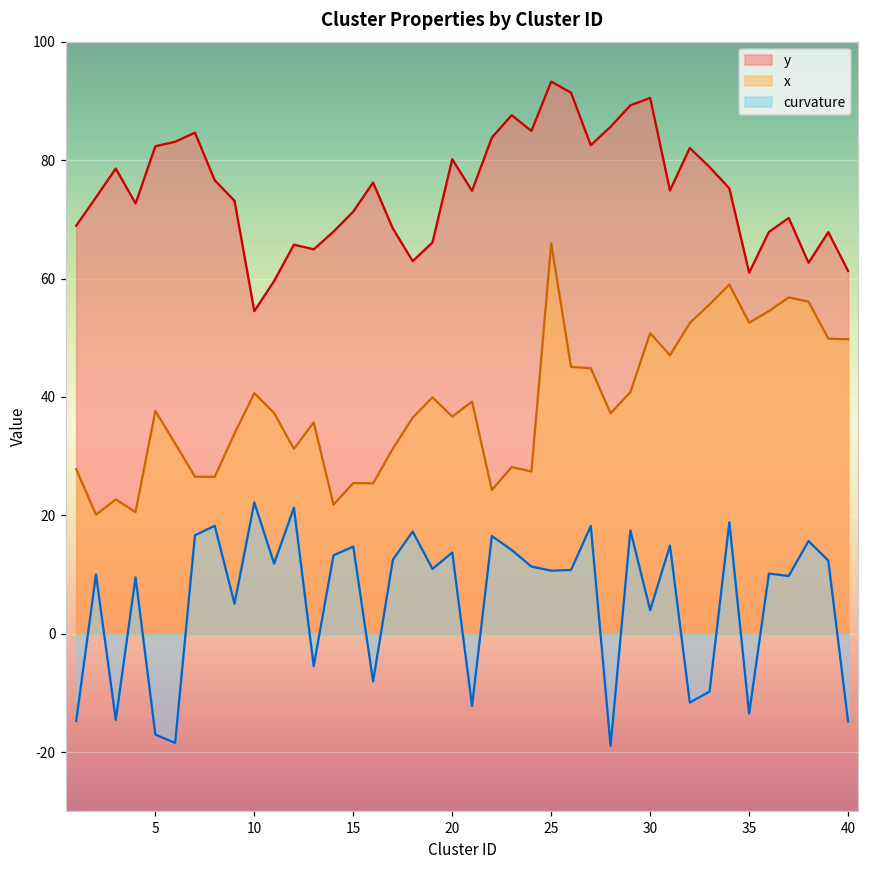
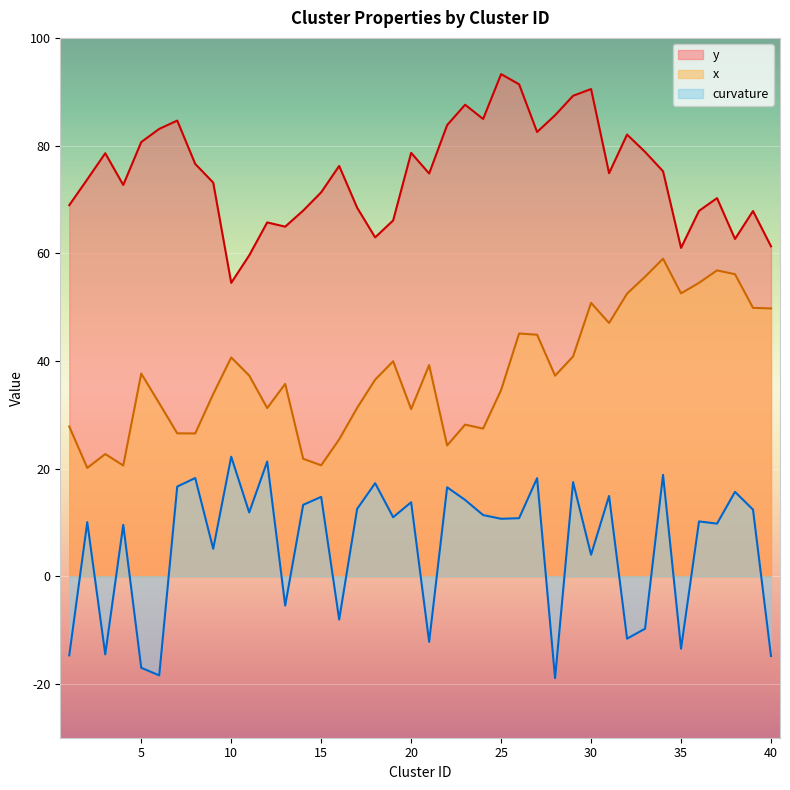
  {
    "y": {
-     "5": 82,
+     "5": 81,
      "10": 54,
      "15": 71,
-     "20": 80,
+     "20": 79,
      "25": 93,
      "30": 90,
      "35": 61,
      "40": 61
    },
    "x": {
      "5": 38,
      "10": 41,
-     "15": 25,
-     "20": 37,
-     "25": 66,
+     "15": 21,
+     "20": 31,
+     "25": 35,
      "30": 51,
      "35": 53,
      "40": 50
    }
  }
